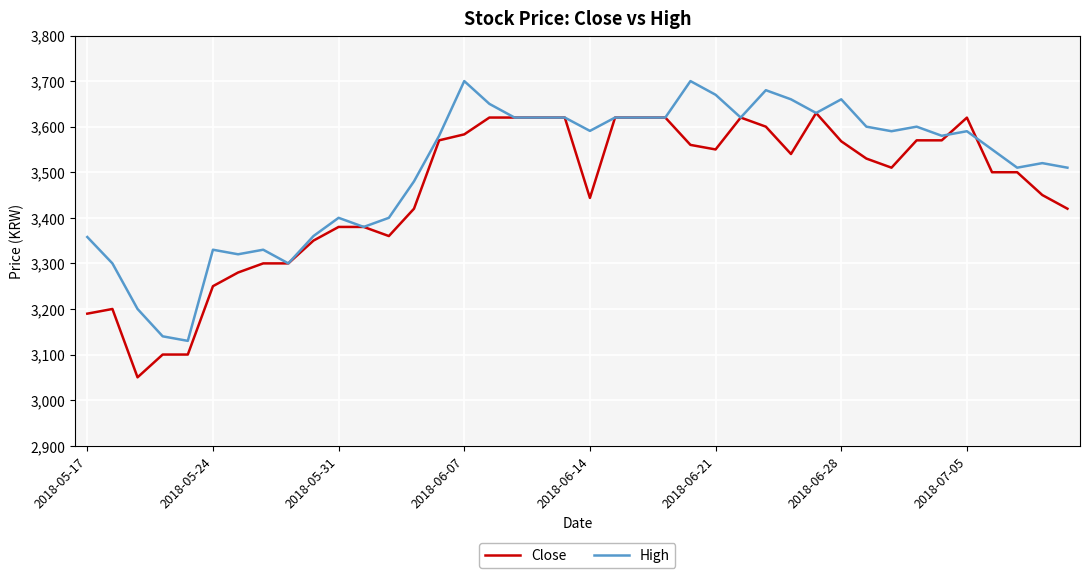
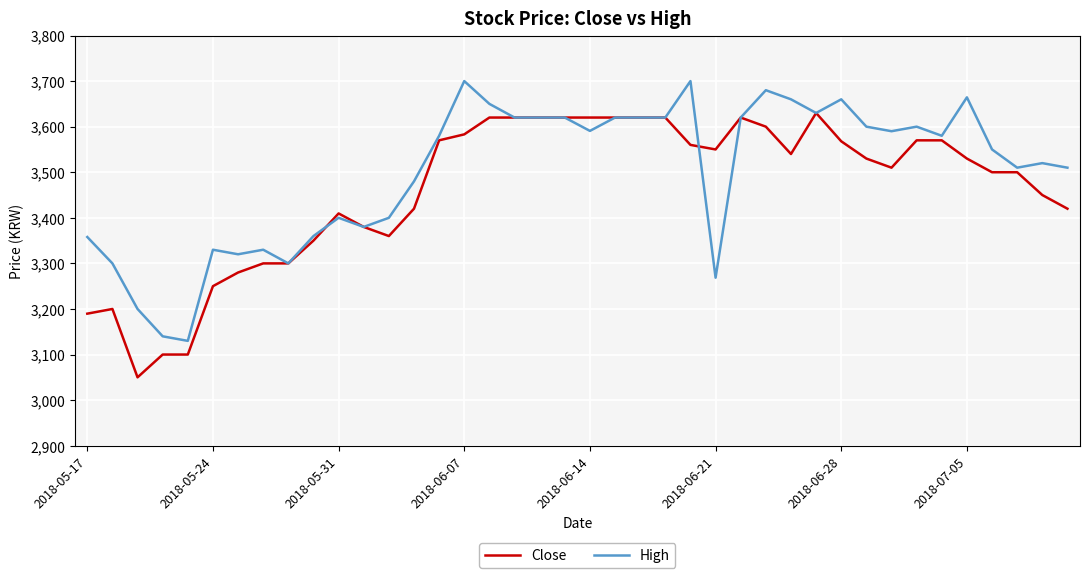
  {
    "Close": {
      "2018-05-17": "3,190",
      "2018-05-24": "3,250",
-     "2018-05-31": "3,380",
+     "2018-05-31": "3,410",
      "2018-06-07": "3,580",
-     "2018-06-14": "3,440",
+     "2018-06-14": "3,620",
      "2018-06-21": "3,550",
      "2018-06-28": "3,570",
-     "2018-07-05": "3,620"
+     "2018-07-05": "3,530"
    },
    "High": {
      "2018-05-17": "3,360",
      "2018-05-24": "3,330",
      "2018-05-31": "3,400",
      "2018-06-07": "3,700",
      "2018-06-14": "3,590",
-     "2018-06-21": "3,670",
+     "2018-06-21": "3,270",
      "2018-06-28": "3,660",
-     "2018-07-05": "3,590"
+     "2018-07-05": "3,660"
    }
  }
